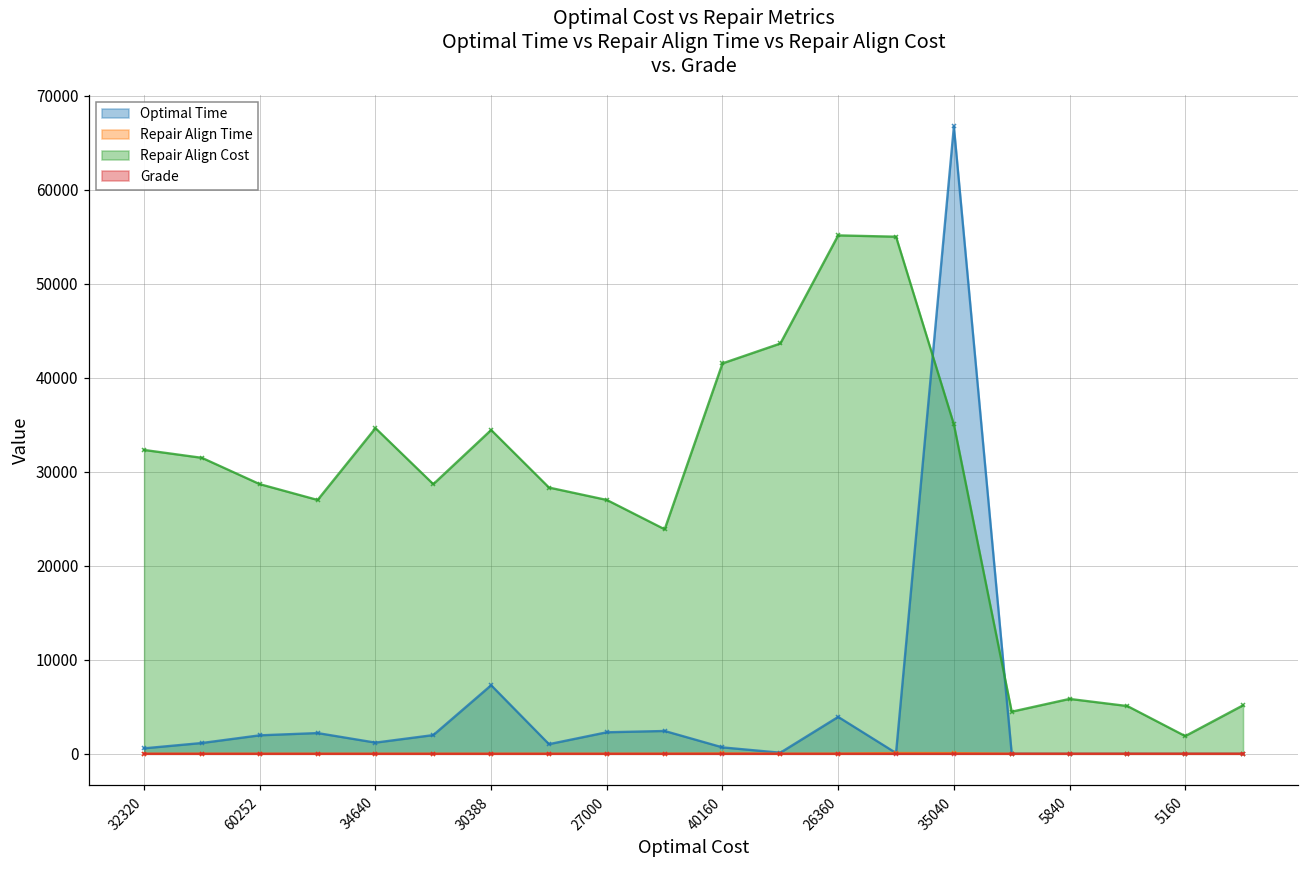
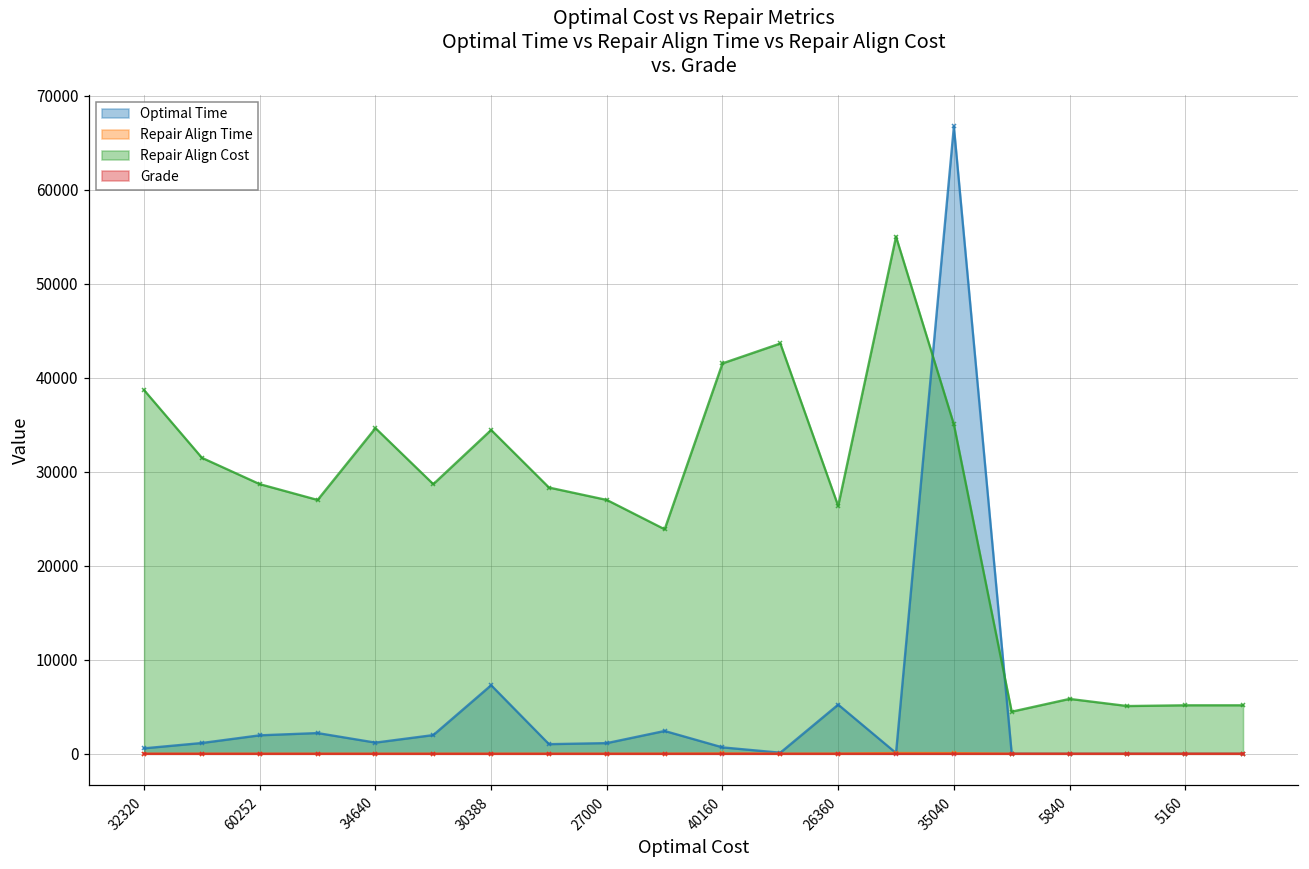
  {
    "Optimal Time": {
      "32320": 1000,
      "60252": 2000,
      "34640": 1000,
      "30388": 7000,
-     "27000": 2000,
+     "27000": 1000,
      "40160": 1000,
-     "26360": 4000,
+     "26360": 5000,
      "35040": 67000
    },
    "Repair Align Cost": {
-     "32320": 32000,
+     "32320": 39000,
      "60252": 29000,
      "34640": 35000,
      "30388": 34000,
      "27000": 27000,
      "40160": 42000,
-     "26360": 55000,
+     "26360": 26000,
      "35040": 35000,
      "5840": 6000,
-     "5160": 2000
+     "5160": 5000
    }
  }
